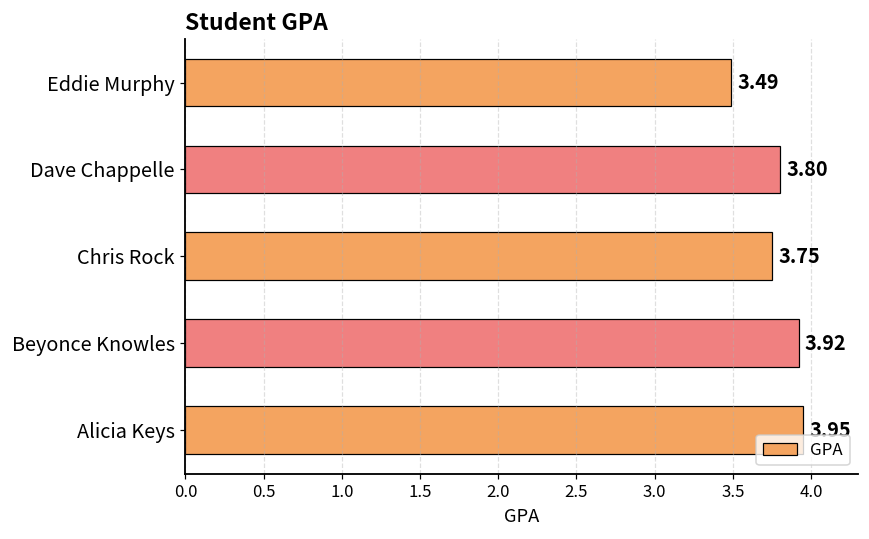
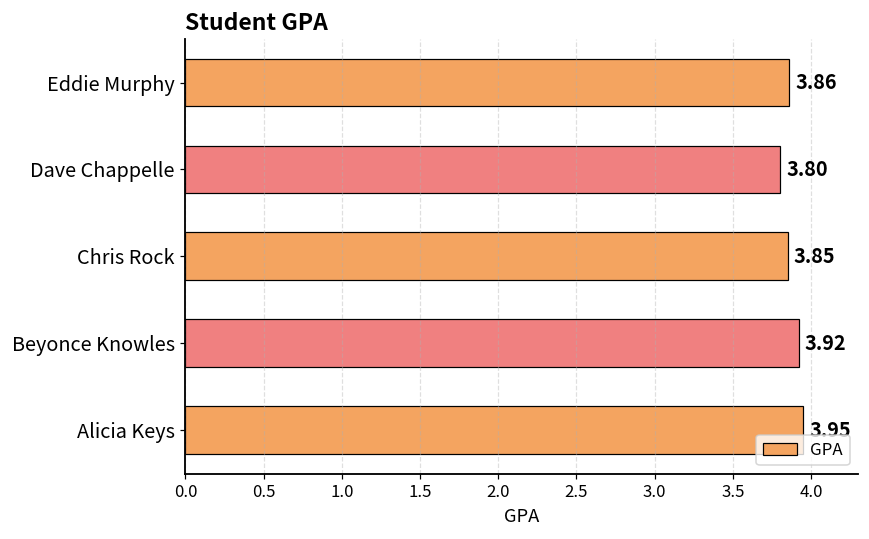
  {
-   "Eddie Murphy": 3.49,
+   "Eddie Murphy": 3.86,
    "Dave Chappelle": 3.80,
-   "Chris Rock": 3.75,
+   "Chris Rock": 3.85,
    "Beyonce Knowles": 3.92
  }
